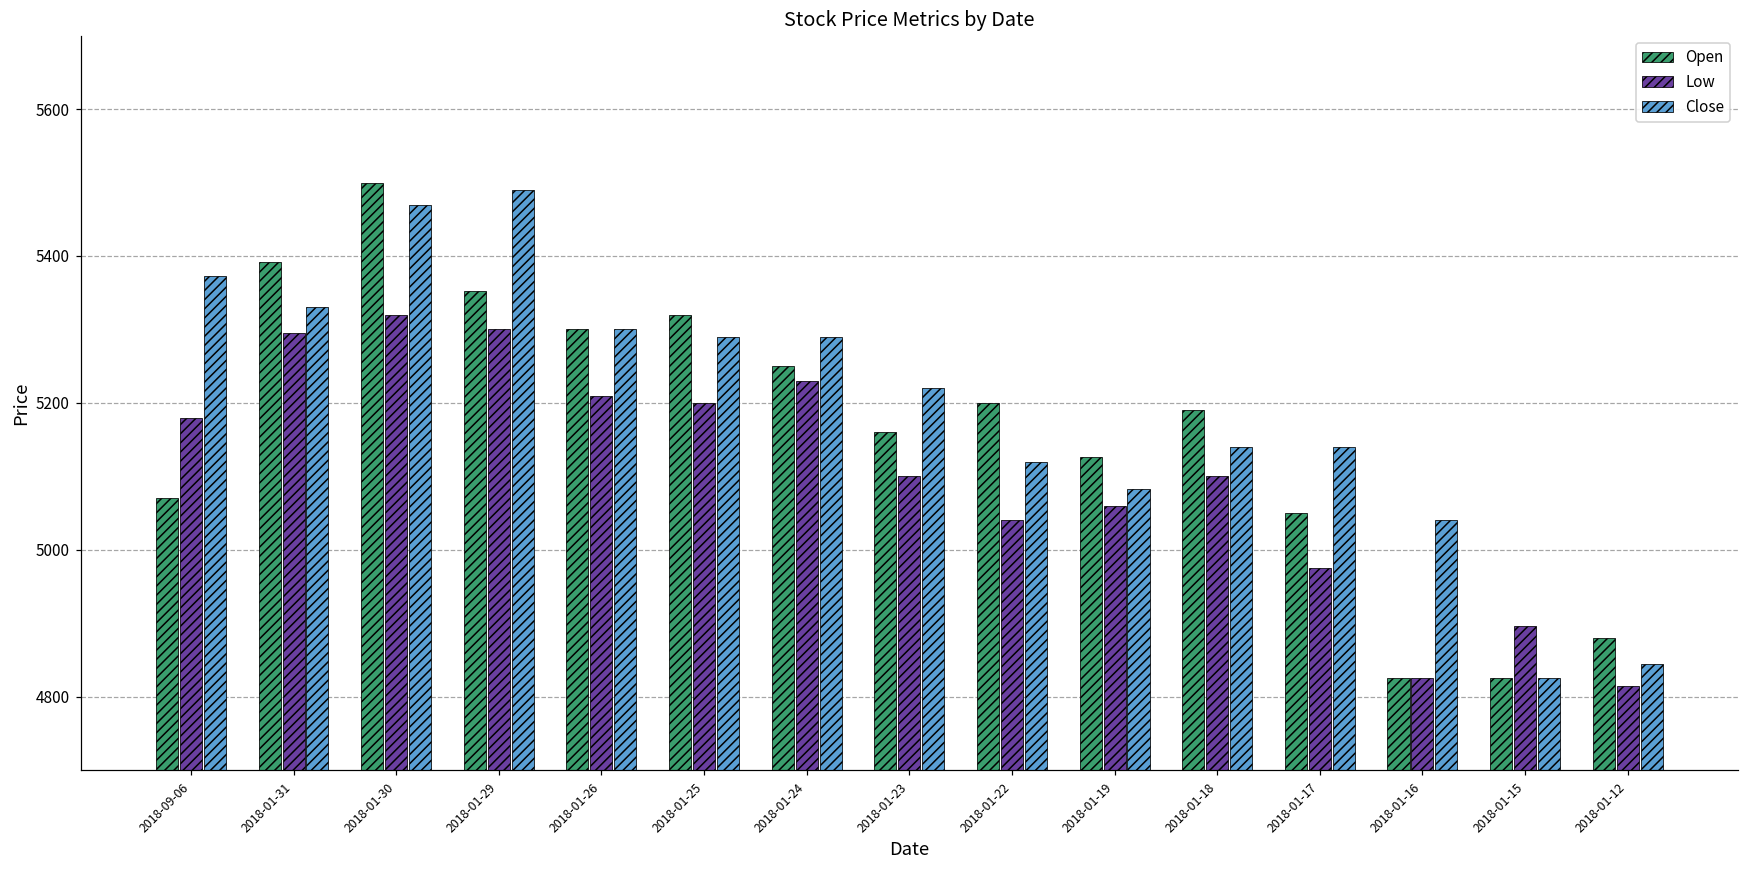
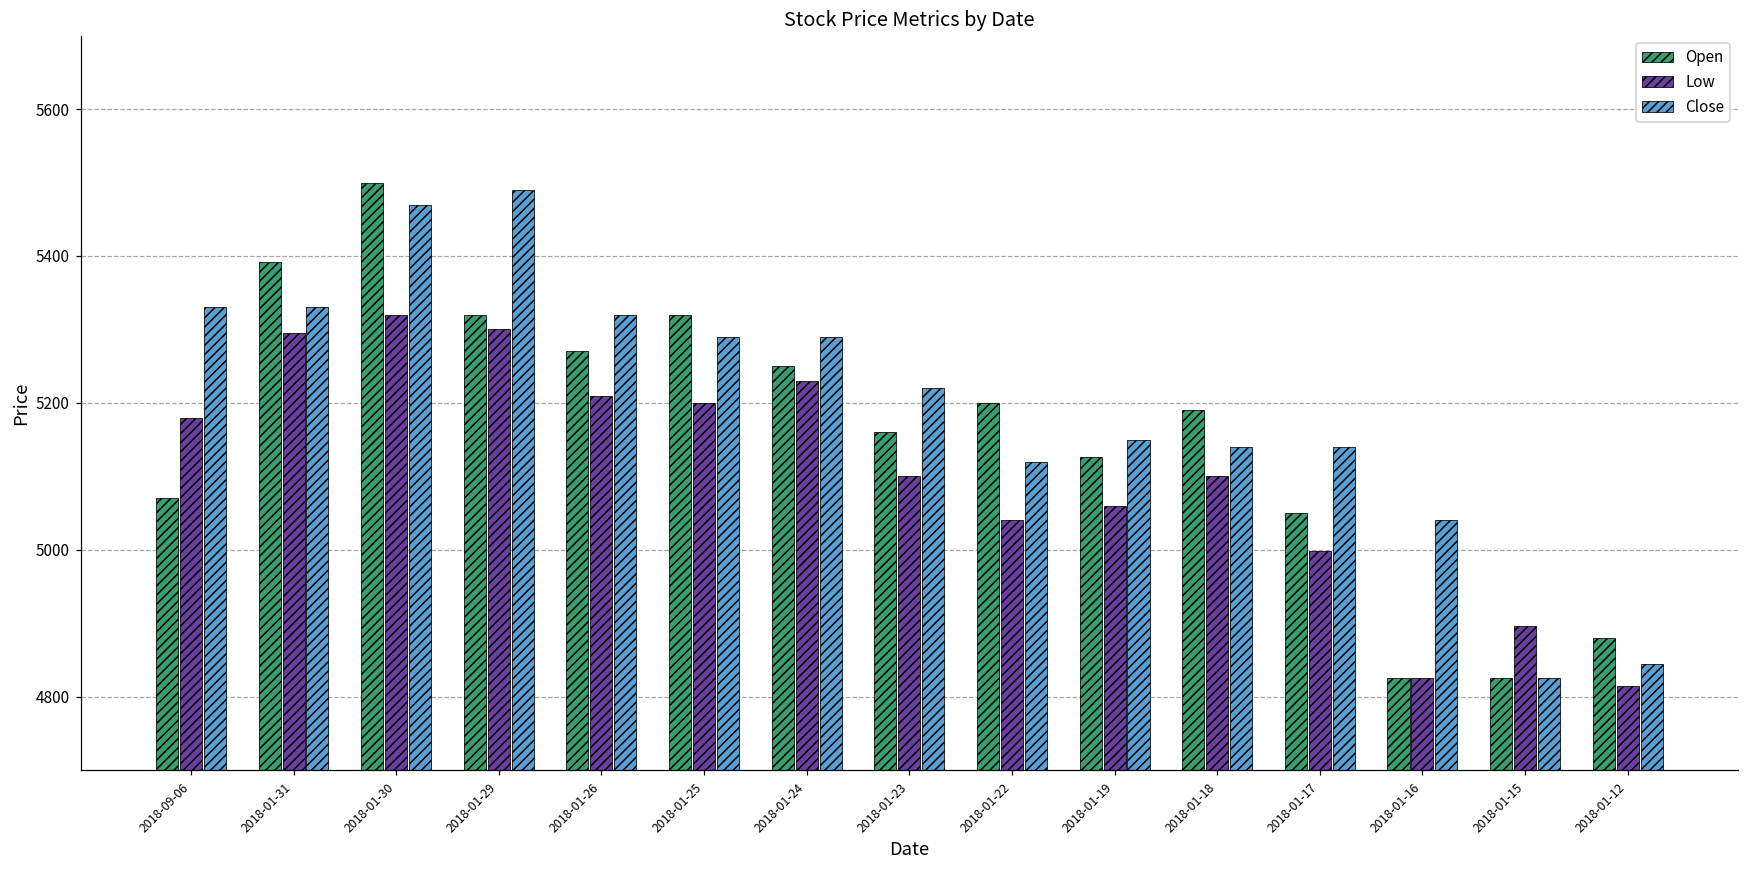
  {
    "Open": {
      "2018-09-06": 5070,
      "2018-01-31": 5390,
      "2018-01-30": 5500,
-     "2018-01-29": 5350,
-     "2018-01-26": 5300,
+     "2018-01-29": 5320,
+     "2018-01-26": 5270,
      "2018-01-25": 5320,
      "2018-01-24": 5250,
      "2018-01-23": 5160,
      "2018-01-22": 5200,
      "2018-01-19": 5130,
      "2018-01-18": 5190,
      "2018-01-17": 5050,
      "2018-01-16": 4830,
      "2018-01-15": 4830,
      "2018-01-12": 4880
    },
    "Low": {
      "2018-09-06": 5180,
      "2018-01-31": 5300,
      "2018-01-30": 5320,
      "2018-01-29": 5300,
      "2018-01-26": 5210,
      "2018-01-25": 5200,
      "2018-01-24": 5230,
      "2018-01-23": 5100,
      "2018-01-22": 5040,
      "2018-01-19": 5060,
      "2018-01-18": 5100,
-     "2018-01-17": 4980,
+     "2018-01-17": 5000,
      "2018-01-16": 4830,
      "2018-01-15": 4900,
      "2018-01-12": 4820
    },
    "Close": {
-     "2018-09-06": 5370,
+     "2018-09-06": 5330,
      "2018-01-31": 5330,
      "2018-01-30": 5470,
      "2018-01-29": 5490,
-     "2018-01-26": 5300,
+     "2018-01-26": 5320,
      "2018-01-25": 5290,
      "2018-01-24": 5290,
      "2018-01-23": 5220,
      "2018-01-22": 5120,
-     "2018-01-19": 5080,
+     "2018-01-19": 5150,
      "2018-01-18": 5140,
      "2018-01-17": 5140,
      "2018-01-16": 5040,
      "2018-01-15": 4830,
      "2018-01-12": 4850
    }
  }
